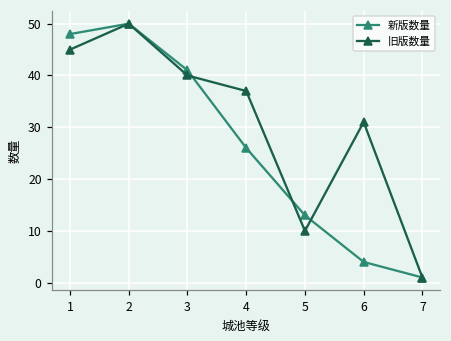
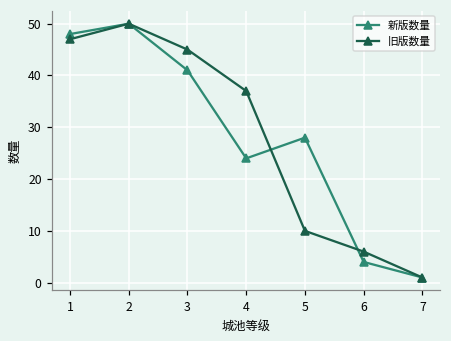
  {
    "新版数量": {
      "1": 48,
      "3": 41,
-     "4": 26,
-     "5": 13,
+     "4": 24,
+     "5": 28,
      "6": 4
    },
    "旧版数量": {
-     "1": 45,
-     "3": 40,
+     "1": 47,
+     "3": 45,
      "4": 37,
      "5": 10,
-     "6": 31
+     "6": 6
    }
  }
